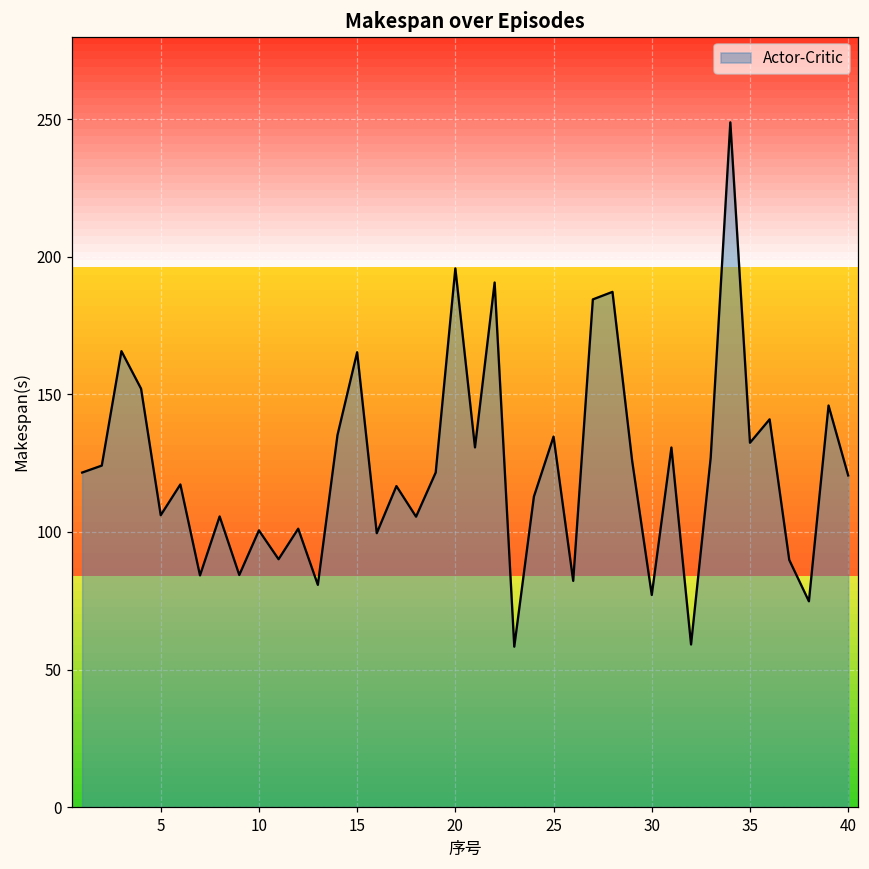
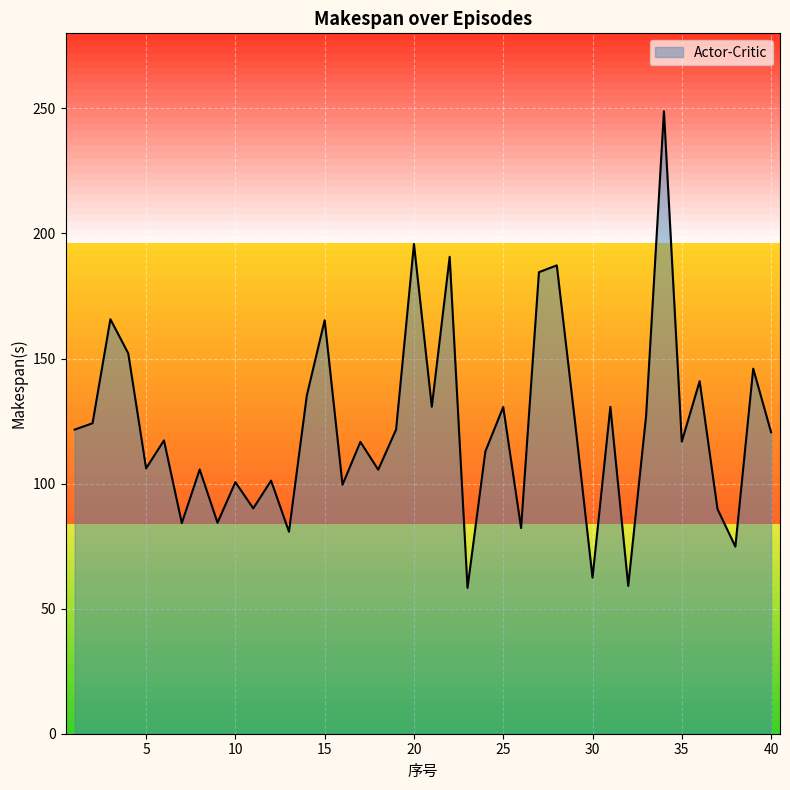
  {
    "5": 106,
    "10": 101,
    "15": 165,
    "20": 196,
-   "25": 135,
-   "30": 77,
-   "35": 132,
+   "25": 131,
+   "30": 62,
+   "35": 117,
    "40": 121
  }
